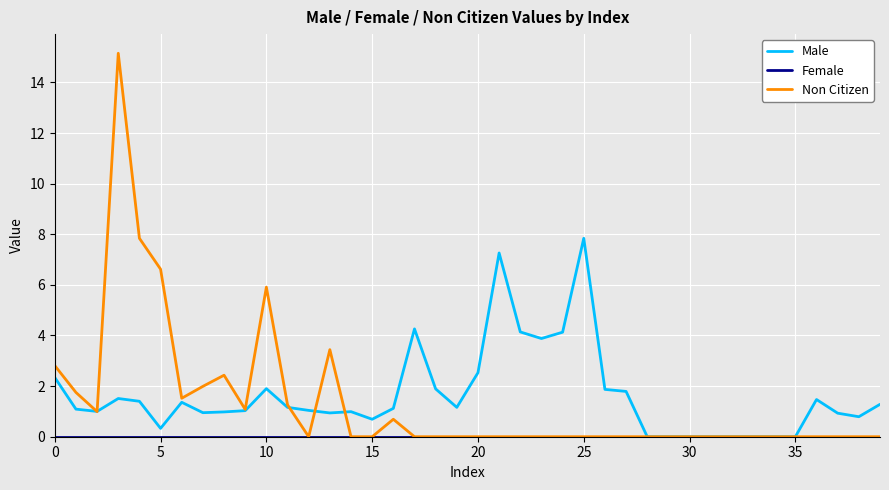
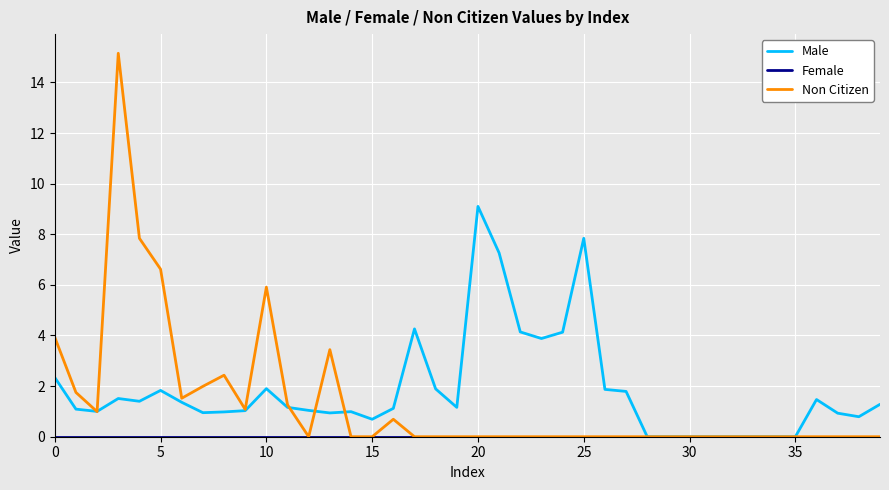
  {
    "Male": {
      "0": 2.3,
-     "5": 0.3,
+     "5": 1.8,
      "10": 1.9,
      "15": 0.7,
-     "20": 2.5,
+     "20": 9.1,
      "25": 7.8
    },
    "Female": {
      "0": 0.0,
      "5": 0.0,
      "10": 0.0
    },
    "Non Citizen": {
-     "0": 2.8,
+     "0": 3.9,
      "5": 6.6,
      "10": 5.9
    }
  }
